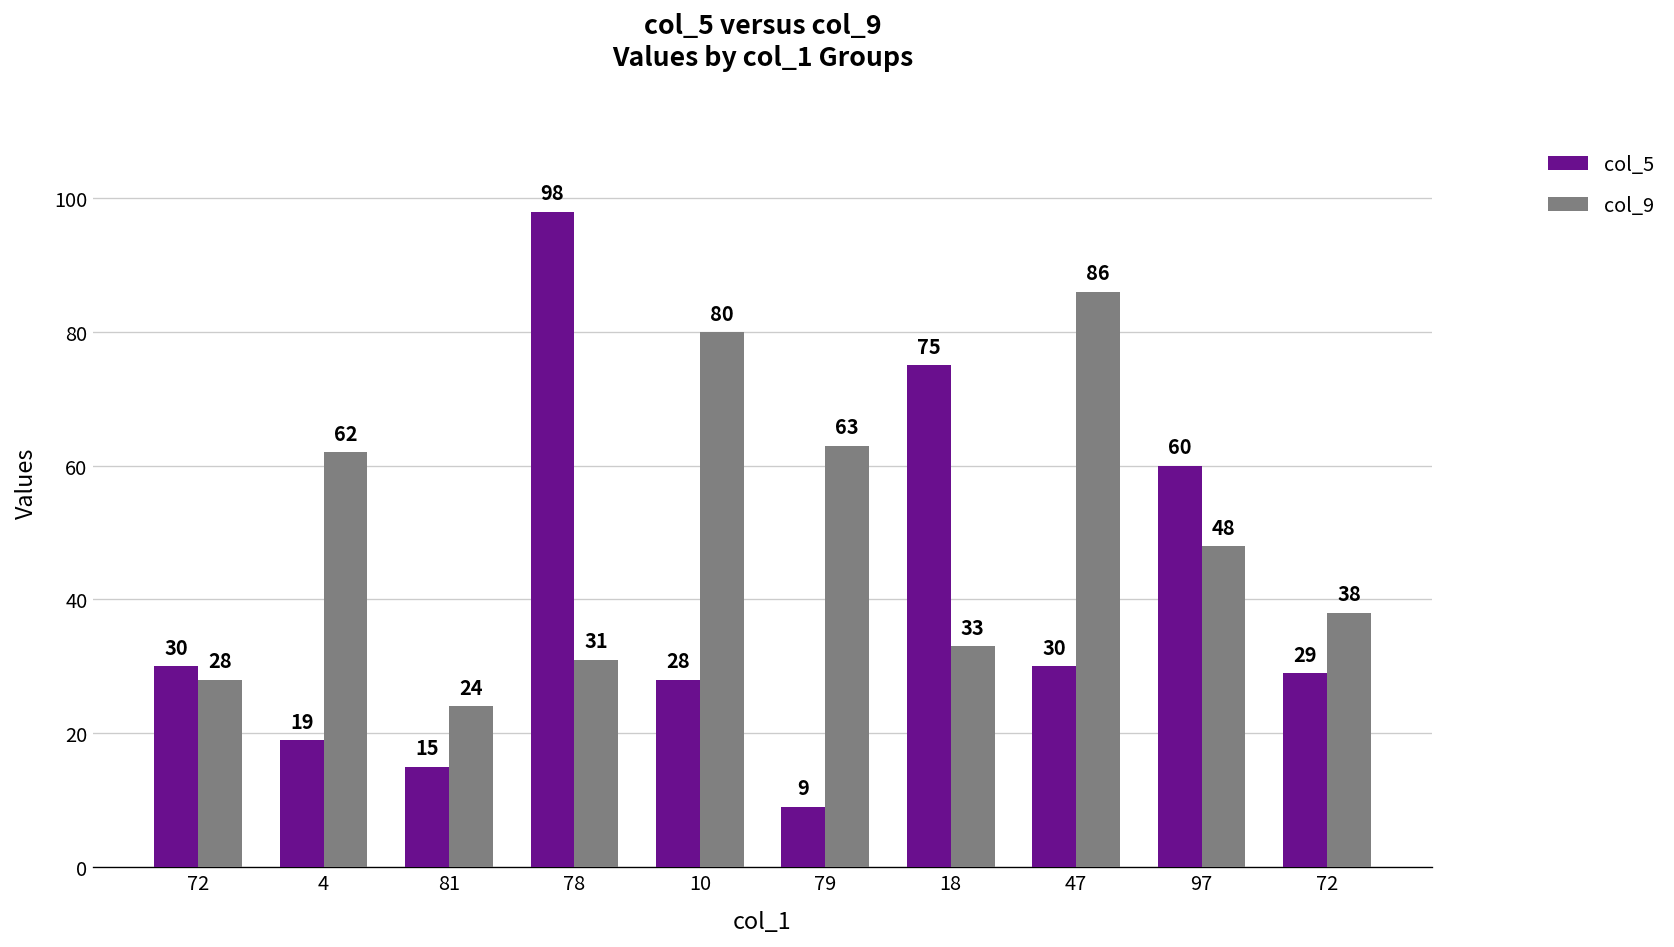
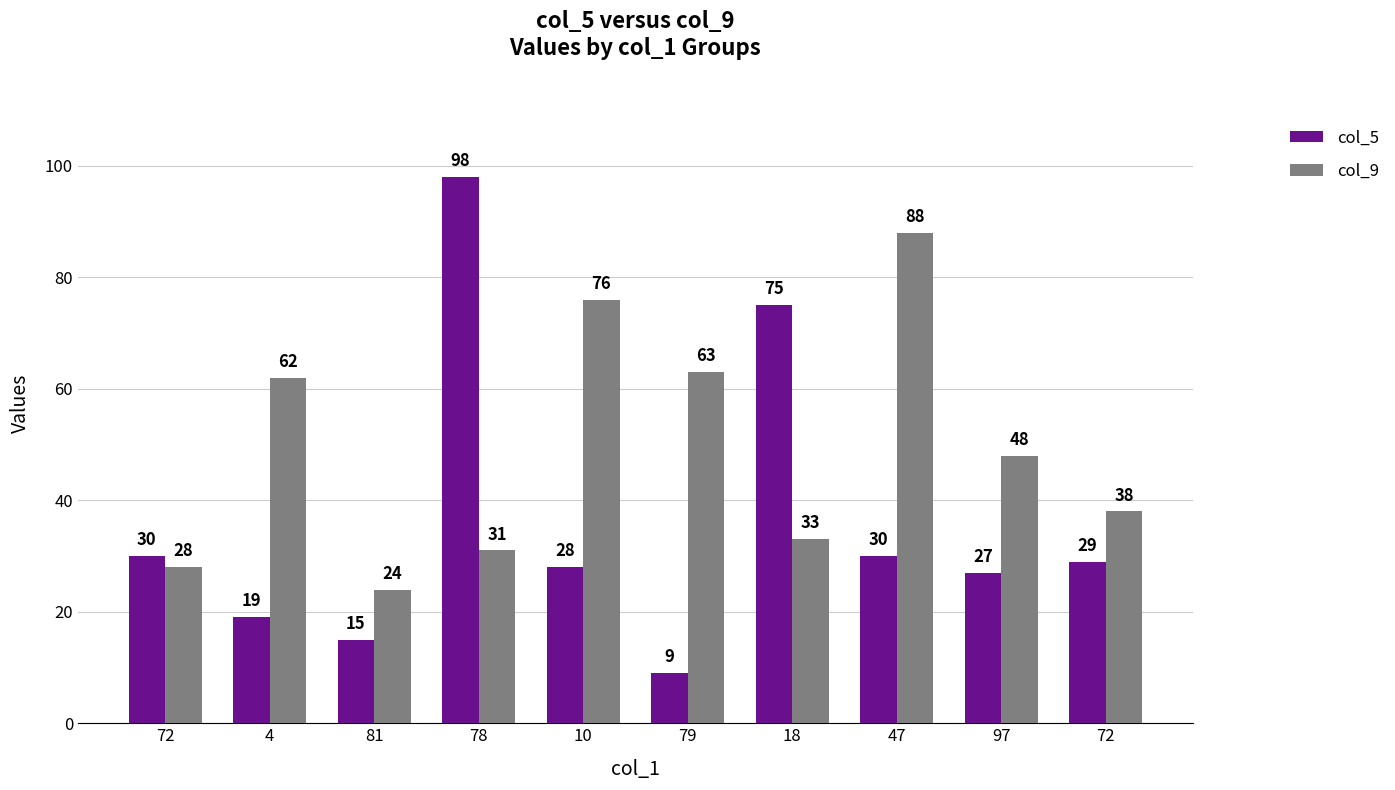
  {
    "col_5": {
      "4": 19,
      "81": 15,
      "78": 98,
      "10": 28,
      "79": 9,
      "18": 75,
      "47": 30,
-     "97": 60
+     "97": 27
    },
    "col_9": {
      "4": 62,
      "81": 24,
      "78": 31,
-     "10": 80,
+     "10": 76,
      "79": 63,
      "18": 33,
-     "47": 86,
+     "47": 88,
      "97": 48
    }
  }
